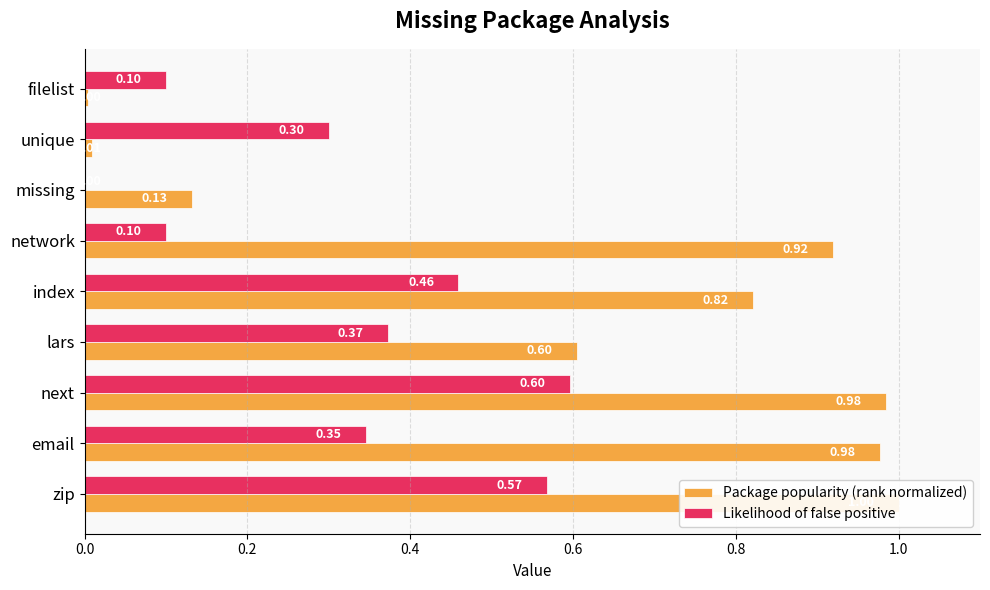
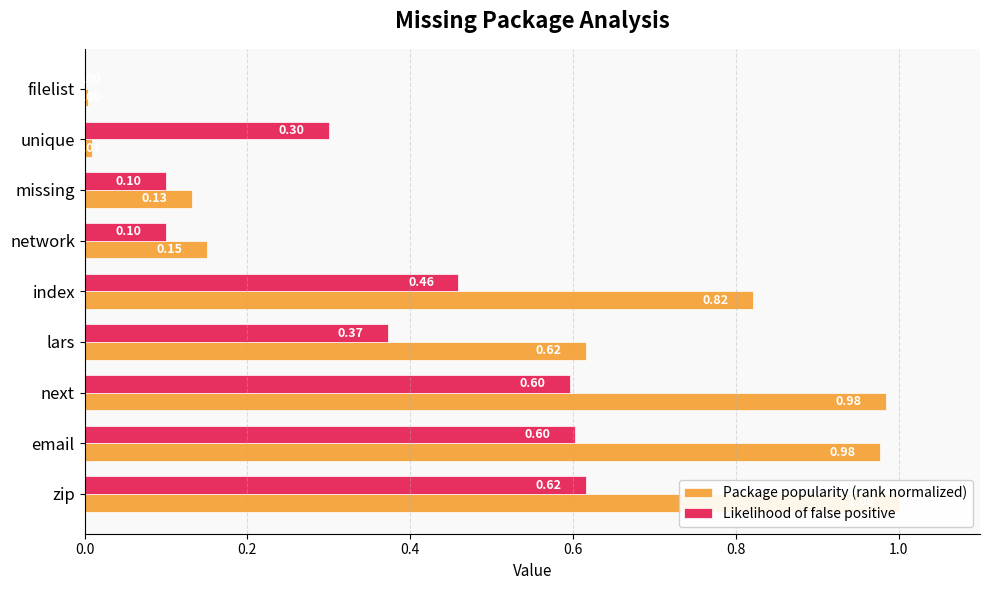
  {
    "Package popularity (rank normalized)": {
      "missing": 0.13,
-     "network": 0.92,
+     "network": 0.15,
      "index": 0.82,
-     "lars": 0.60,
+     "lars": 0.62,
      "next": 0.98,
      "email": 0.98
    },
    "Likelihood of false positive": {
-     "filelist": 0.1,
+     "filelist": 0.0,
      "unique": 0.30,
-     "missing": 0.0,
+     "missing": 0.1,
      "network": 0.10,
      "index": 0.46,
      "lars": 0.37,
      "next": 0.60,
-     "email": 0.35,
-     "zip": 0.57
+     "email": 0.60,
+     "zip": 0.62
    }
  }
